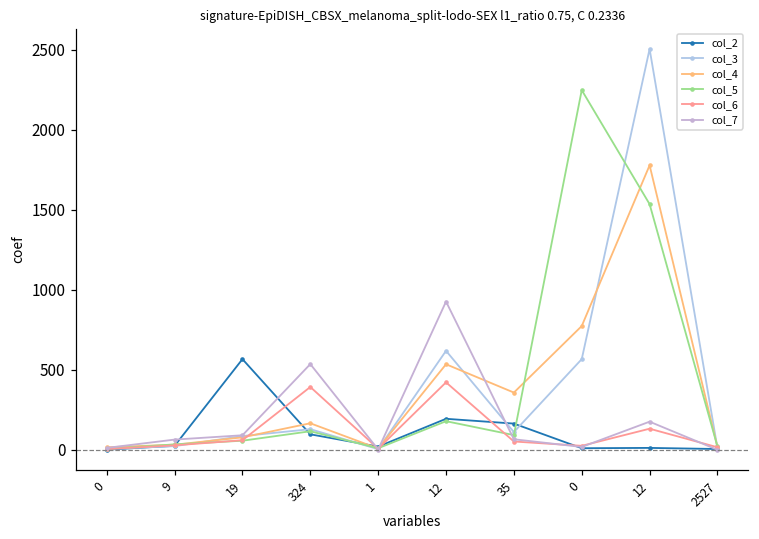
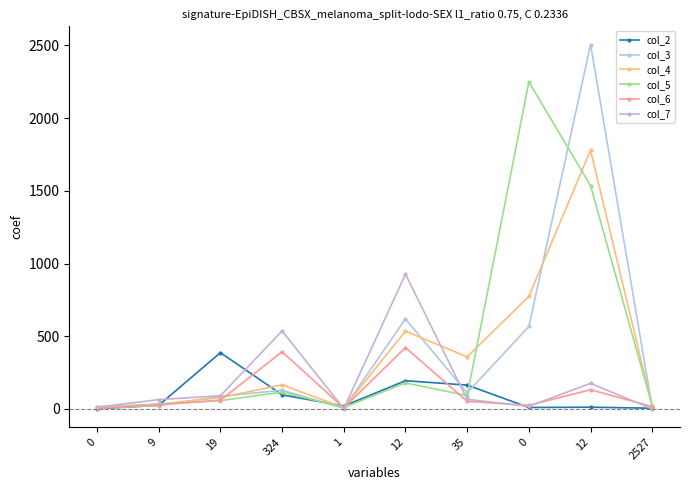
  {
    "col_2": {
-     "19": 570,
+     "19": 390,
      "324": 100,
      "35": 160
    },
    "col_5": {
      "35": 90
    }
  }
